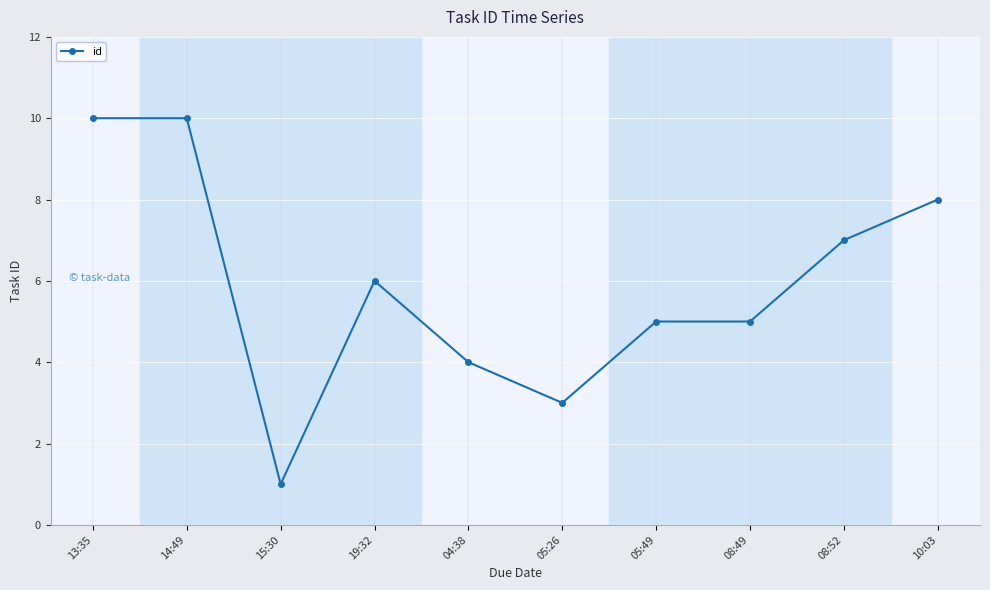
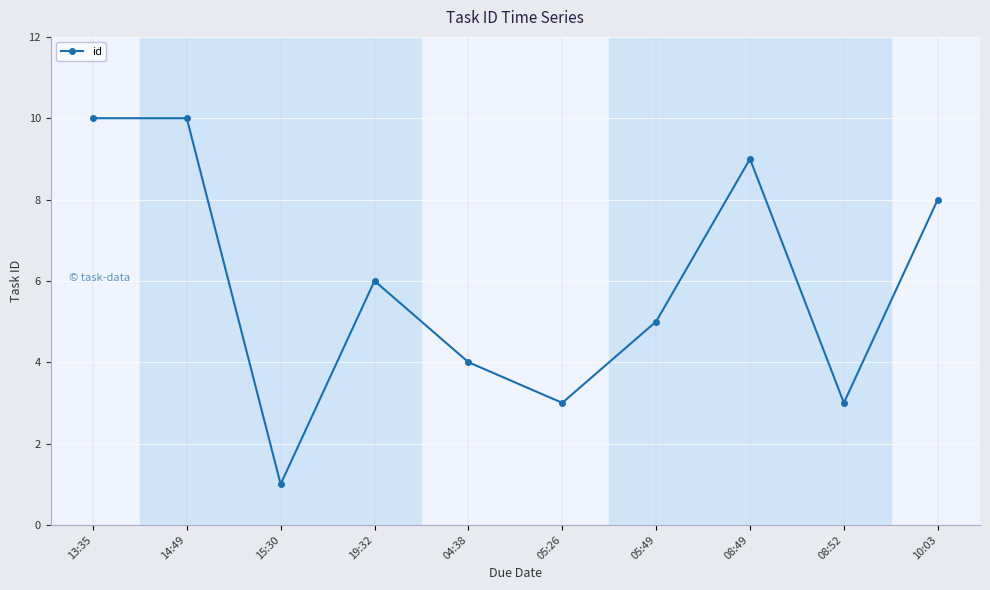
  {
    "13:35": 10,
    "14:49": 10,
    "15:30": 1,
    "19:32": 6,
    "04:38": 4,
    "05:26": 3,
    "05:49": 5,
-   "08:49": 5,
-   "08:52": 7,
+   "08:49": 9,
+   "08:52": 3,
    "10:03": 8
  }
